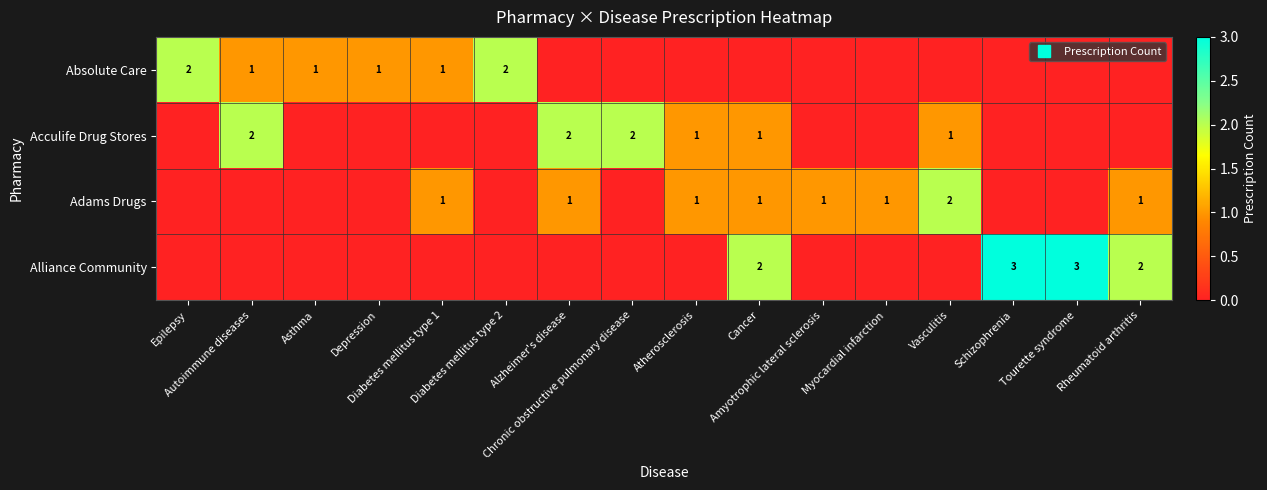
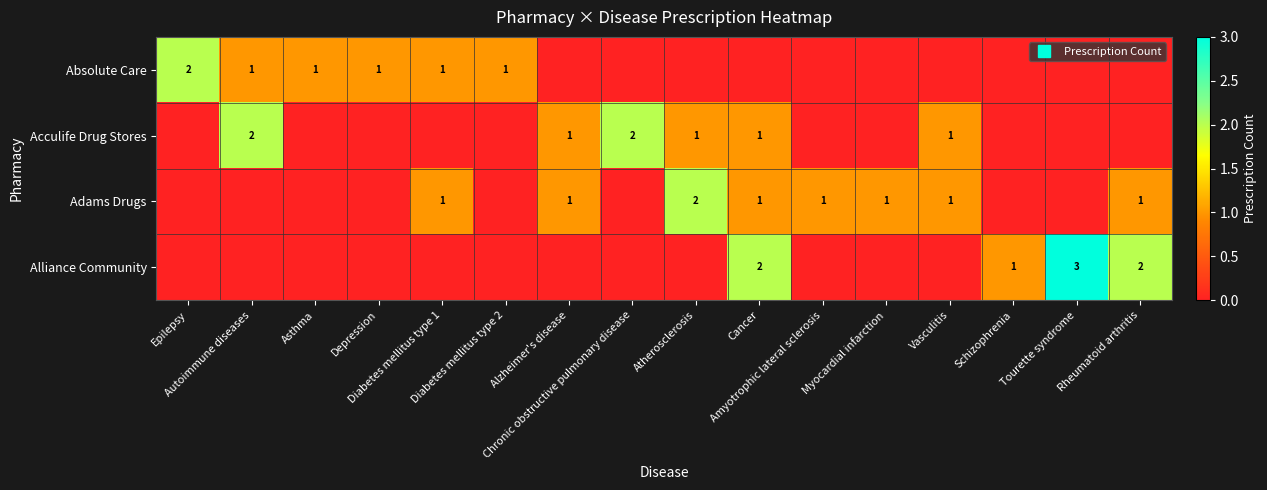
  {
    "Absolute Care": {
      "Epilepsy": 2,
      "Autoimmune diseases": 1,
      "Asthma": 1,
      "Depression": 1,
      "Diabetes mellitus type 1": 1,
-     "Diabetes mellitus type 2": 2
+     "Diabetes mellitus type 2": 1
    },
    "Acculife Drug Stores": {
      "Autoimmune diseases": 2,
-     "Alzheimer's disease": 2,
+     "Alzheimer's disease": 1,
      "Chronic obstructive pulmonary disease": 2,
      "Atherosclerosis": 1,
      "Cancer": 1,
      "Vasculitis": 1
    },
    "Adams Drugs": {
      "Diabetes mellitus type 1": 1,
      "Alzheimer's disease": 1,
-     "Atherosclerosis": 1,
+     "Atherosclerosis": 2,
      "Cancer": 1,
      "Amyotrophic lateral sclerosis": 1,
      "Myocardial infarction": 1,
-     "Vasculitis": 2,
+     "Vasculitis": 1,
      "Rheumatoid arthritis": 1
    },
    "Alliance Community": {
      "Cancer": 2,
-     "Schizophrenia": 3,
+     "Schizophrenia": 1,
      "Tourette syndrome": 3,
      "Rheumatoid arthritis": 2
    }
  }
